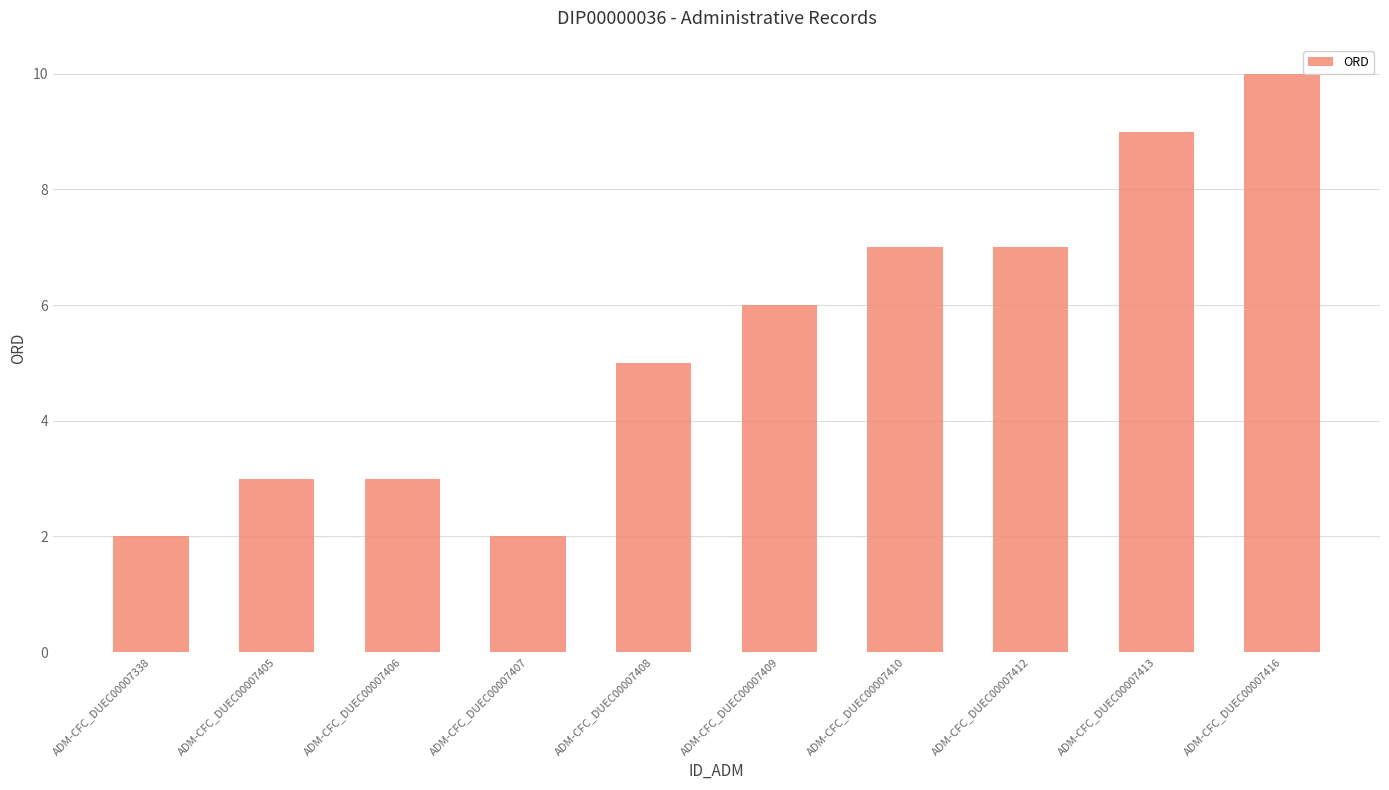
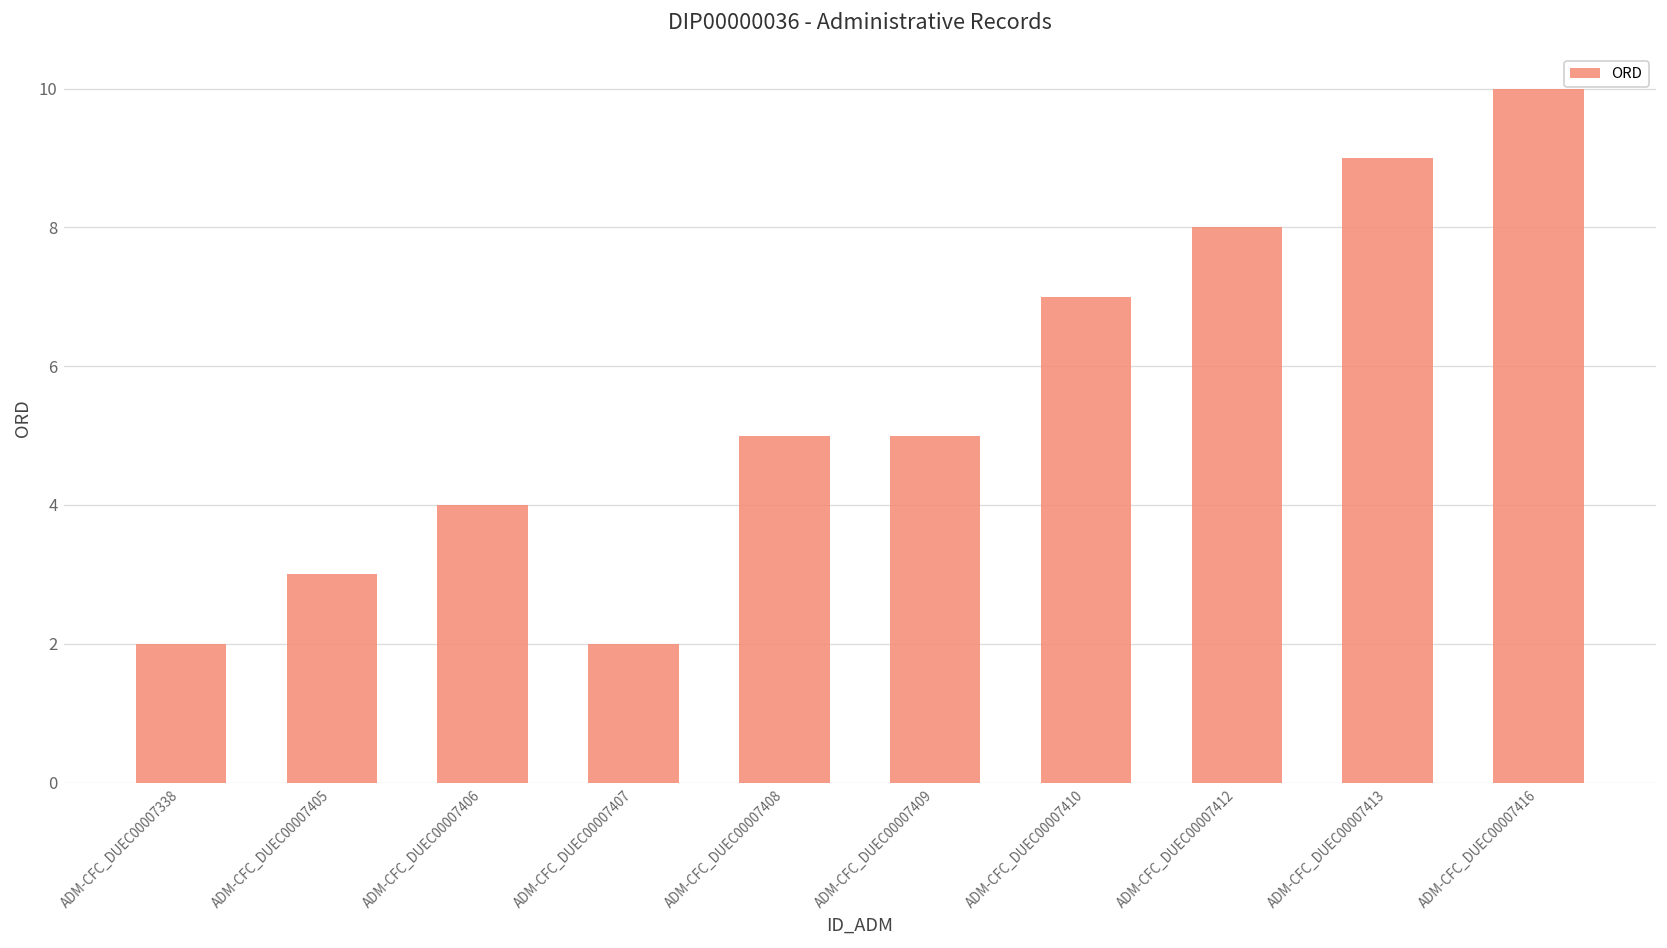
  {
    "ADM-CFC_DUEC00007338": 2,
    "ADM-CFC_DUEC00007405": 3,
-   "ADM-CFC_DUEC00007406": 3,
+   "ADM-CFC_DUEC00007406": 4,
    "ADM-CFC_DUEC00007407": 2,
    "ADM-CFC_DUEC00007408": 5,
-   "ADM-CFC_DUEC00007409": 6,
+   "ADM-CFC_DUEC00007409": 5,
    "ADM-CFC_DUEC00007410": 7,
-   "ADM-CFC_DUEC00007412": 7,
+   "ADM-CFC_DUEC00007412": 8,
    "ADM-CFC_DUEC00007413": 9,
    "ADM-CFC_DUEC00007416": 10
  }
